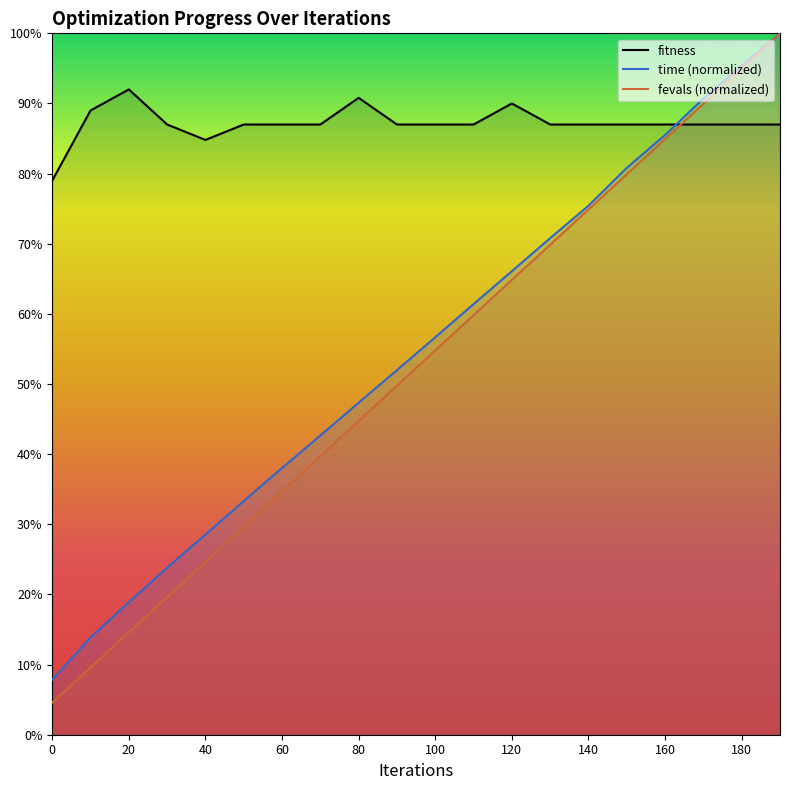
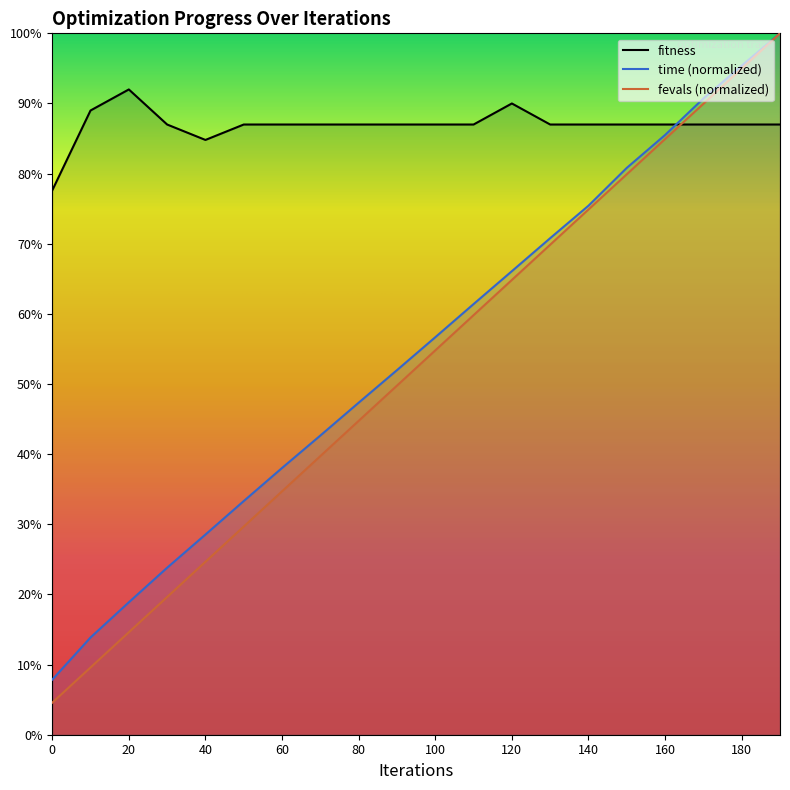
  {
    "fitness": {
-     "0": "79%",
+     "0": "78%",
      "20": "92%",
      "40": "85%",
      "60": "87%",
-     "80": "91%",
+     "80": "87%",
      "100": "87%",
      "120": "90%",
      "140": "87%",
      "160": "87%",
      "180": "87%"
    }
  }
